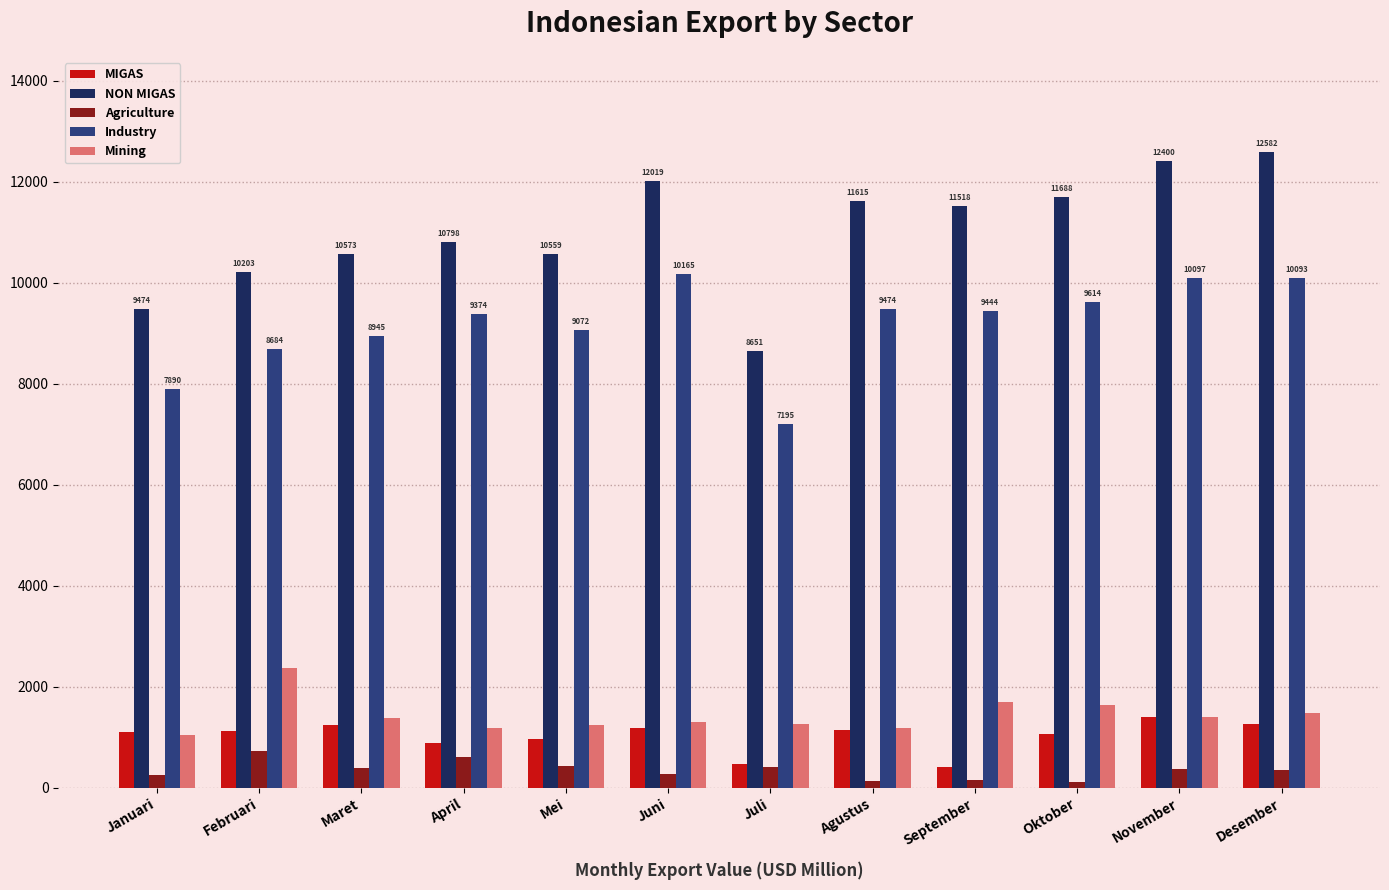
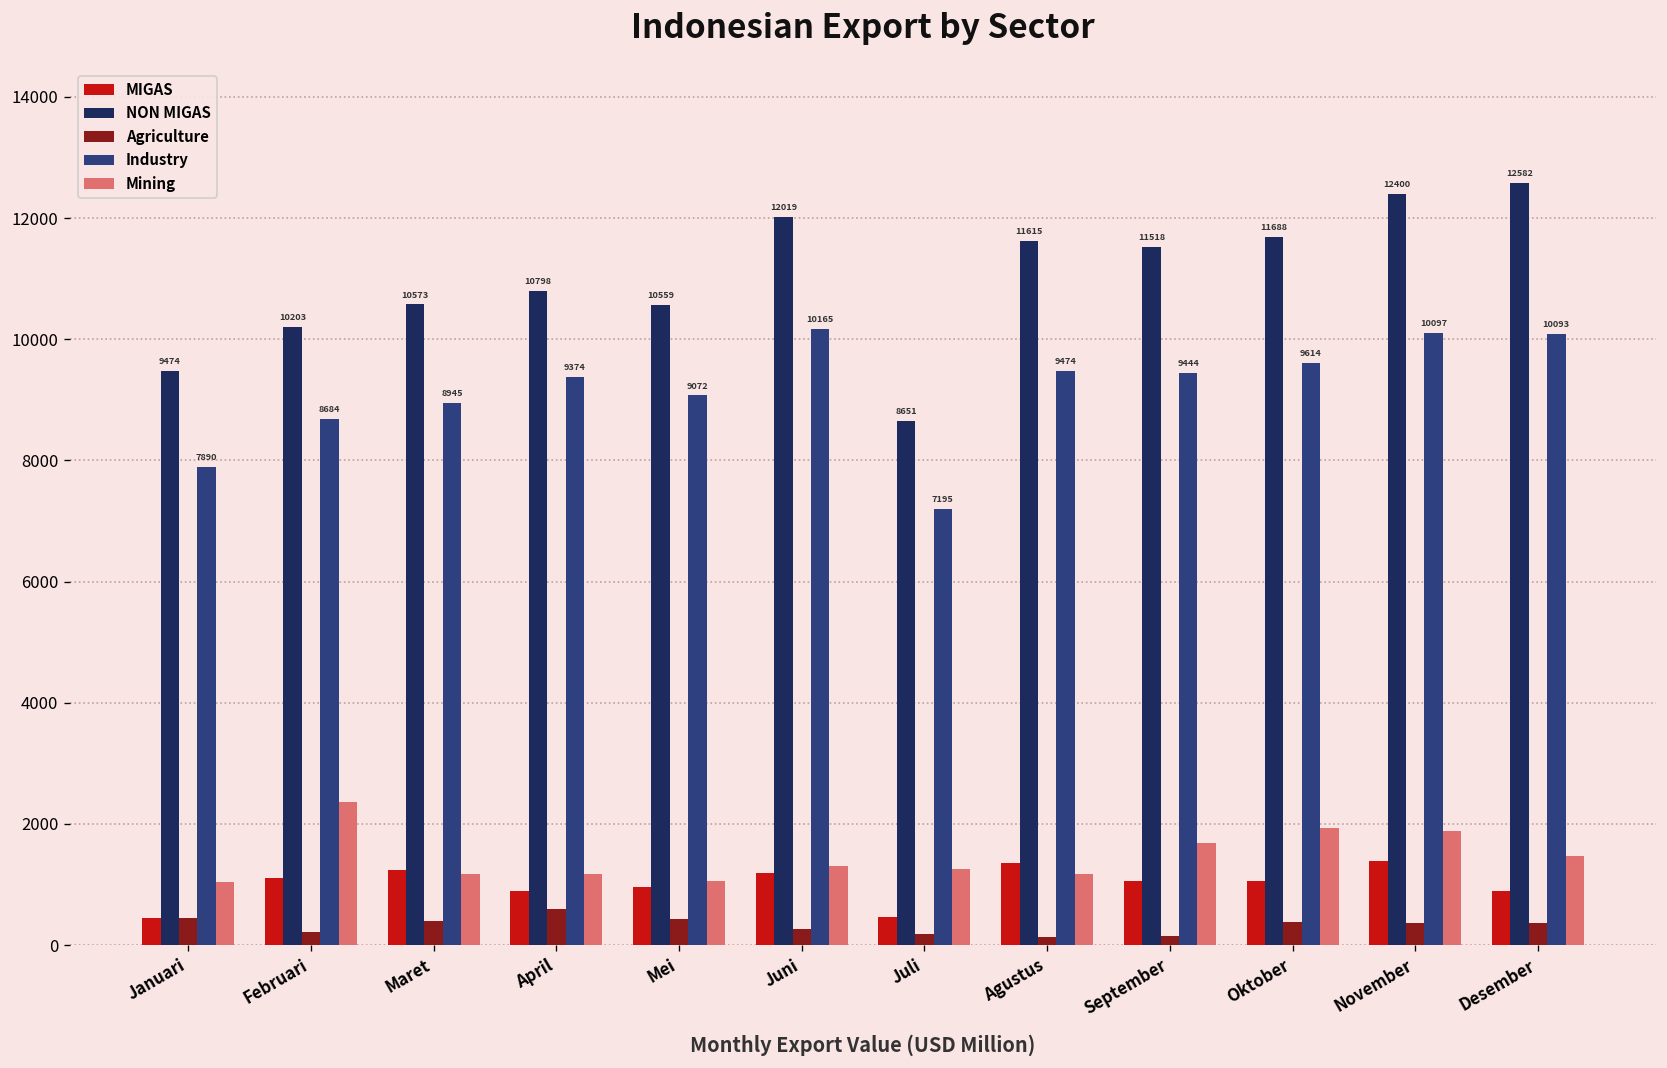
  {
    "MIGAS": {
-     "Januari": 1100,
+     "Januari": 400,
      "Februari": 1100,
      "Maret": 1200,
      "April": 900,
      "Mei": 1000,
      "Juni": 1200,
      "Juli": 500,
-     "Agustus": 1100,
-     "September": 400,
+     "Agustus": 1400,
+     "September": 1100,
      "Oktober": 1100,
      "November": 1400,
-     "Desember": 1300
+     "Desember": 900
    },
    "Agriculture": {
-     "Januari": 200,
-     "Februari": 700,
+     "Januari": 400,
+     "Februari": 200,
      "Maret": 400,
      "April": 600,
      "Mei": 400,
      "Juni": 300,
-     "Juli": 400,
+     "Juli": 200,
      "Agustus": 100,
      "September": 100,
-     "Oktober": 100,
+     "Oktober": 400,
      "November": 400,
      "Desember": 400
    },
    "Mining": {
      "Januari": 1000,
      "Februari": 2400,
-     "Maret": 1400,
+     "Maret": 1200,
      "April": 1200,
-     "Mei": 1200,
+     "Mei": 1100,
      "Juni": 1300,
      "Juli": 1300,
      "Agustus": 1200,
      "September": 1700,
-     "Oktober": 1600,
-     "November": 1400,
+     "Oktober": 1900,
+     "November": 1900,
      "Desember": 1500
    }
  }
